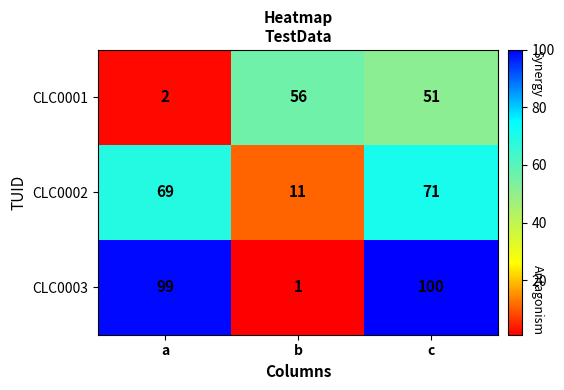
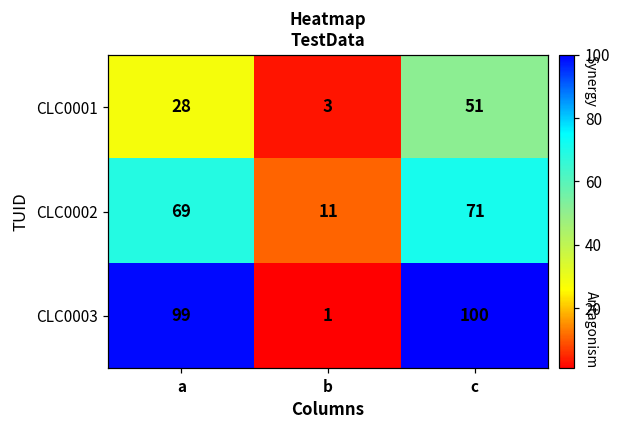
  {
    "CLC0001": {
-     "a": 2,
-     "b": 56,
+     "a": 28,
+     "b": 3,
      "c": 51
    },
    "CLC0002": {
      "a": 69,
      "b": 11,
      "c": 71
    },
    "CLC0003": {
      "a": 99,
      "b": 1,
      "c": 100
    }
  }
